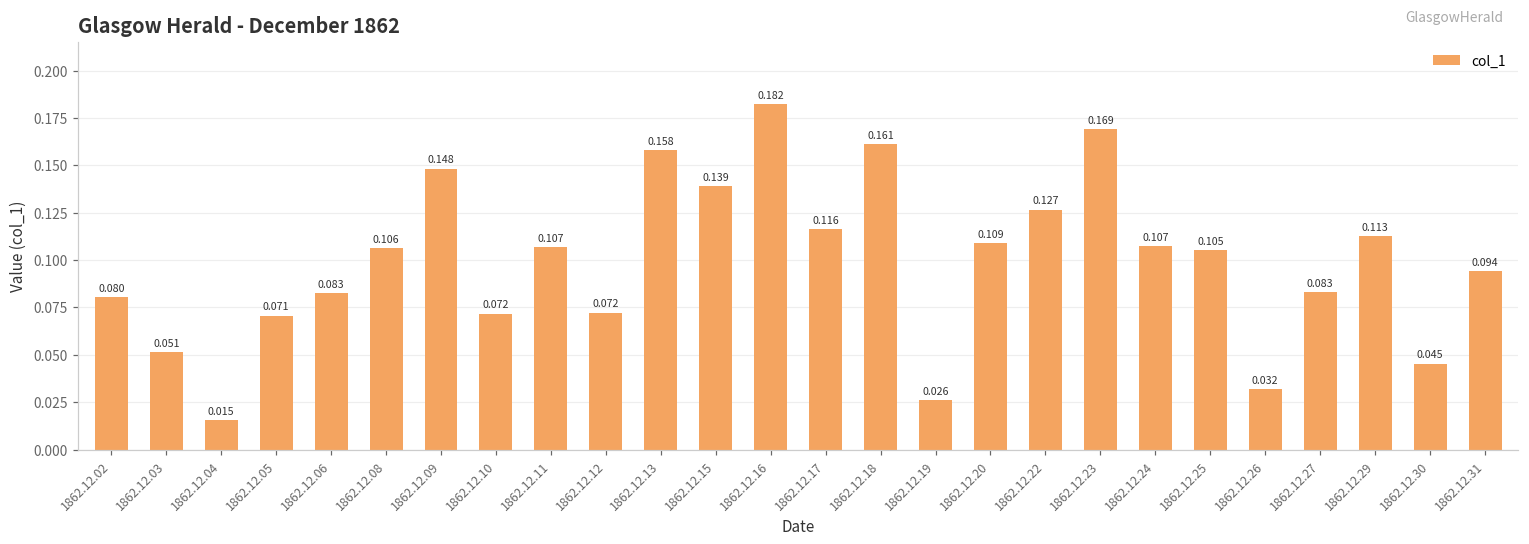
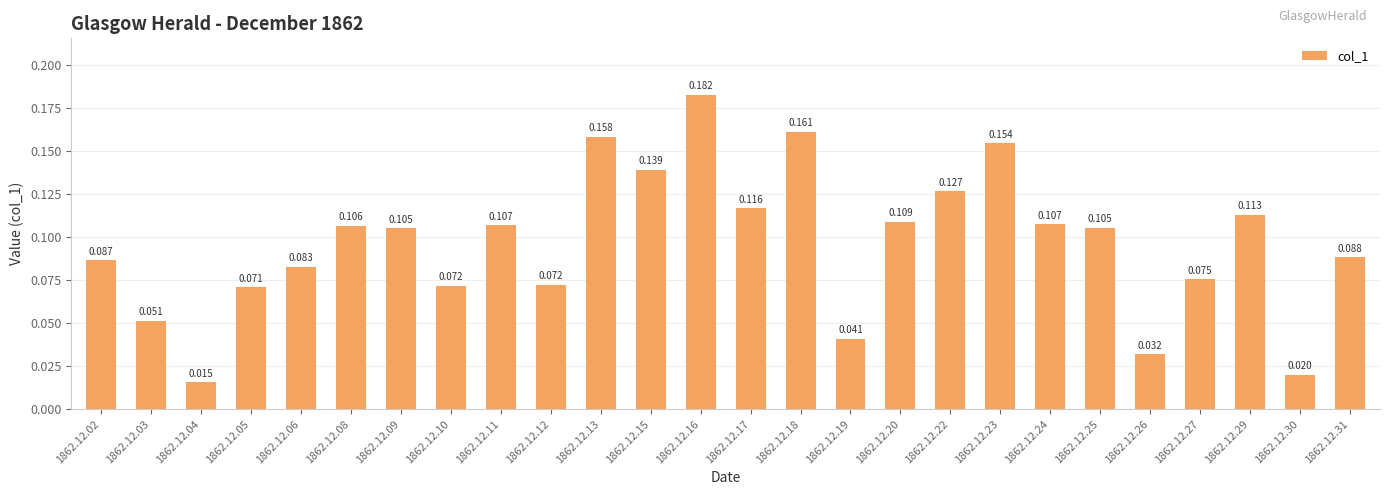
  {
-   "1862.12.02": 0.080,
+   "1862.12.02": 0.087,
    "1862.12.03": 0.051,
    "1862.12.04": 0.015,
    "1862.12.05": 0.071,
    "1862.12.06": 0.083,
    "1862.12.08": 0.106,
-   "1862.12.09": 0.148,
+   "1862.12.09": 0.105,
    "1862.12.10": 0.072,
    "1862.12.11": 0.107,
    "1862.12.12": 0.072,
    "1862.12.13": 0.158,
    "1862.12.15": 0.139,
    "1862.12.16": 0.182,
    "1862.12.17": 0.116,
    "1862.12.18": 0.161,
-   "1862.12.19": 0.026,
+   "1862.12.19": 0.041,
    "1862.12.20": 0.109,
    "1862.12.22": 0.127,
-   "1862.12.23": 0.169,
+   "1862.12.23": 0.154,
    "1862.12.24": 0.107,
    "1862.12.25": 0.105,
    "1862.12.26": 0.032,
-   "1862.12.27": 0.083,
+   "1862.12.27": 0.075,
    "1862.12.29": 0.113,
-   "1862.12.30": 0.045,
-   "1862.12.31": 0.094
+   "1862.12.30": 0.020,
+   "1862.12.31": 0.088
  }
